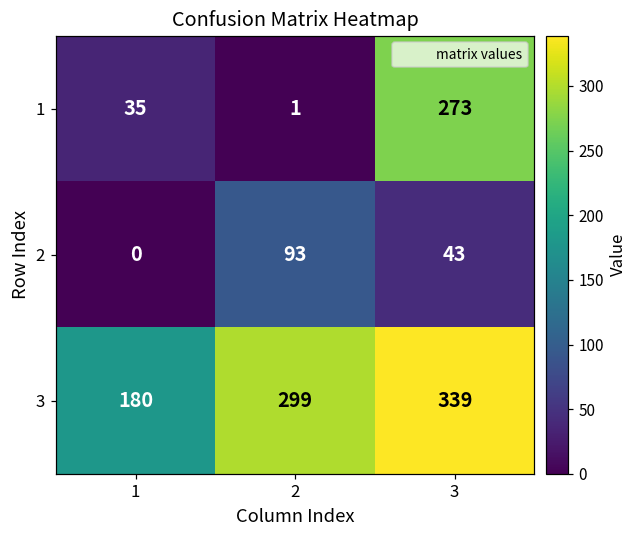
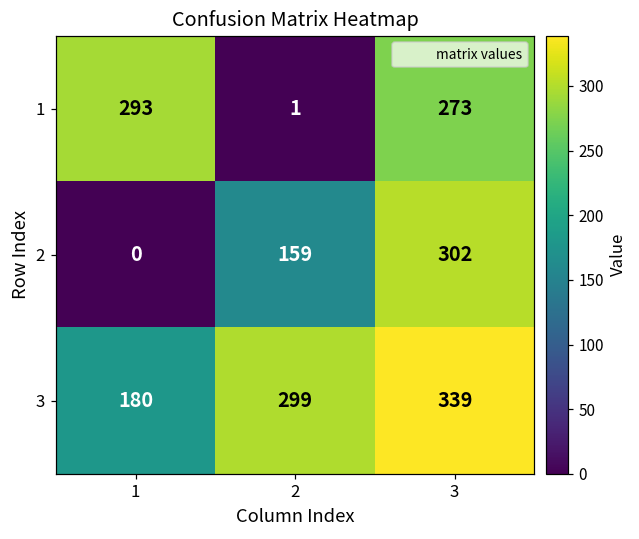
  {
    "1": {
-     "1": 35,
+     "1": 293,
      "2": 1,
      "3": 273
    },
    "2": {
      "1": 0,
-     "2": 93,
-     "3": 43
+     "2": 159,
+     "3": 302
    },
    "3": {
      "1": 180,
      "2": 299,
      "3": 339
    }
  }
